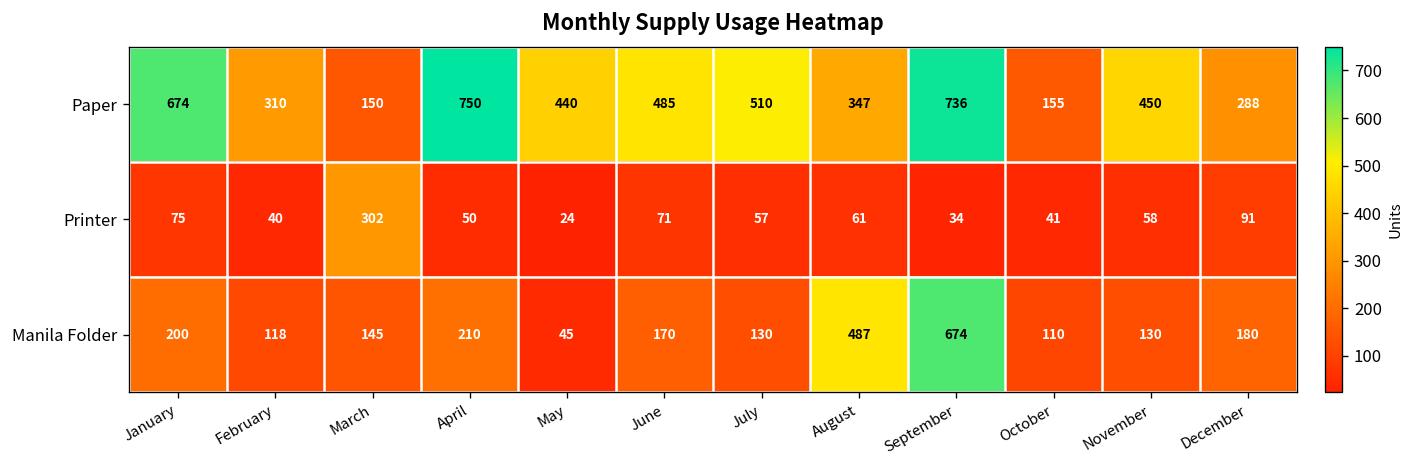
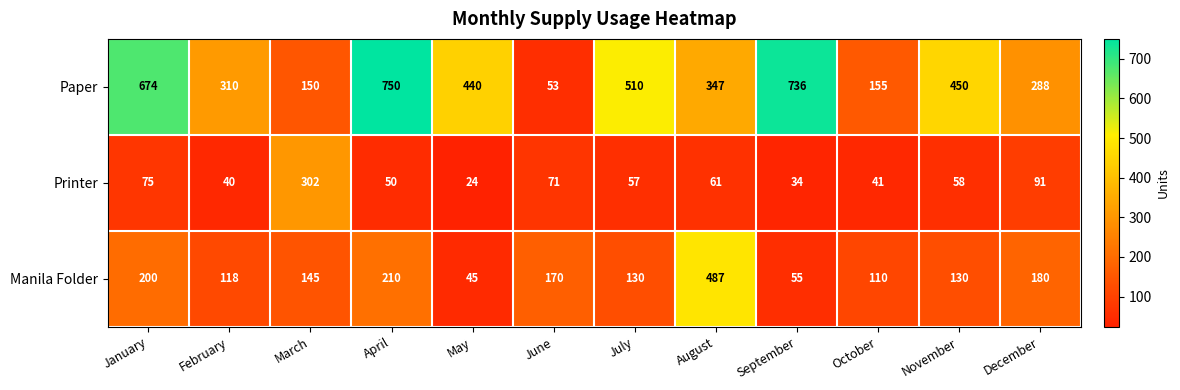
  {
    "Paper": {
      "January": 674,
      "February": 310,
      "March": 150,
      "April": 750,
      "May": 440,
-     "June": 485,
+     "June": 53,
      "July": 510,
      "August": 347,
      "September": 736,
      "October": 155,
      "November": 450,
      "December": 288
    },
    "Printer": {
      "January": 75,
      "February": 40,
      "March": 302,
      "April": 50,
      "May": 24,
      "June": 71,
      "July": 57,
      "August": 61,
      "September": 34,
      "October": 41,
      "November": 58,
      "December": 91
    },
    "Manila Folder": {
      "January": 200,
      "February": 118,
      "March": 145,
      "April": 210,
      "May": 45,
      "June": 170,
      "July": 130,
      "August": 487,
-     "September": 674,
+     "September": 55,
      "October": 110,
      "November": 130,
      "December": 180
    }
  }
